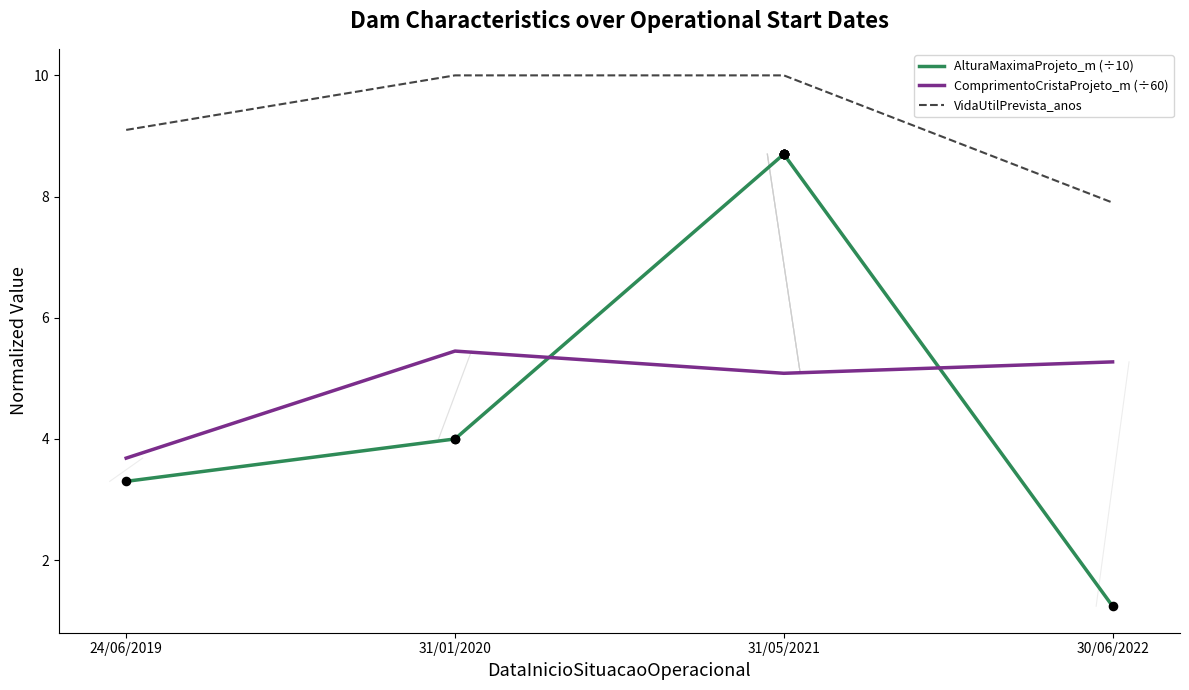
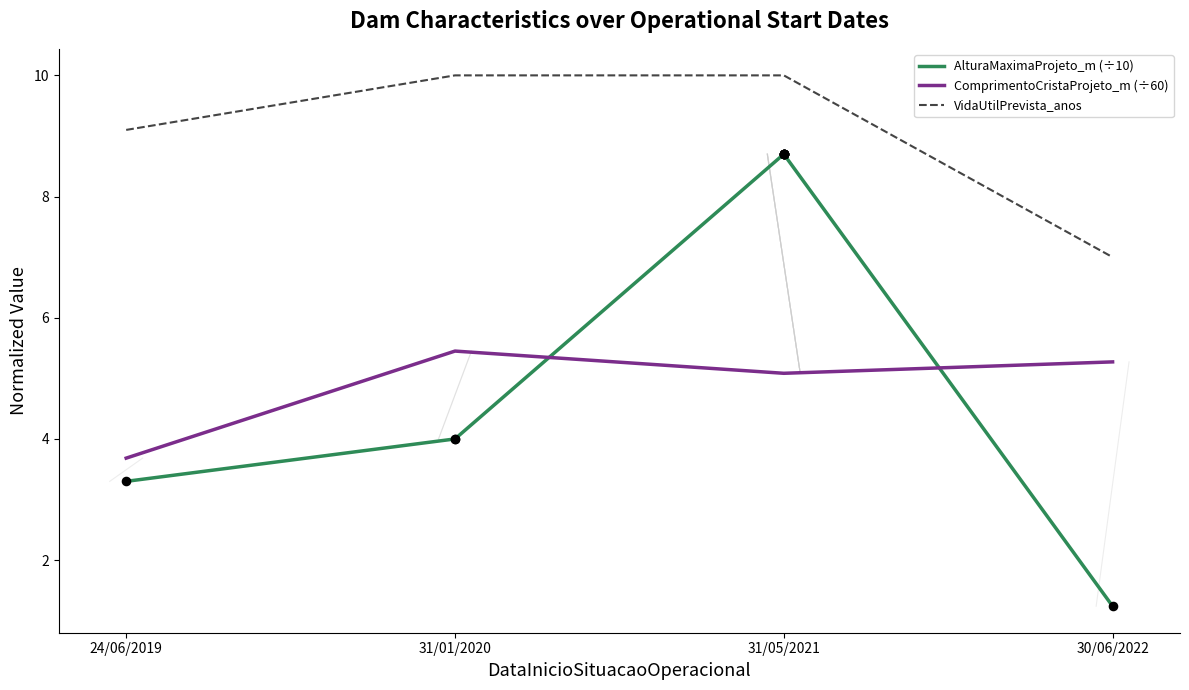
  {
    "ComprimentoCristaProjeto_m (÷60)": {
      "24/06/2019": 3.7,
      "31/01/2020": 5.5,
      "31/05/2021": 5.1,
      "30/06/2022": 5.3
    },
    "VidaUtilPrevista_anos": {
      "24/06/2019": 9.1,
      "31/01/2020": 10.0,
      "31/05/2021": 10.0,
-     "30/06/2022": 7.9
+     "30/06/2022": 7.0
    }
  }
